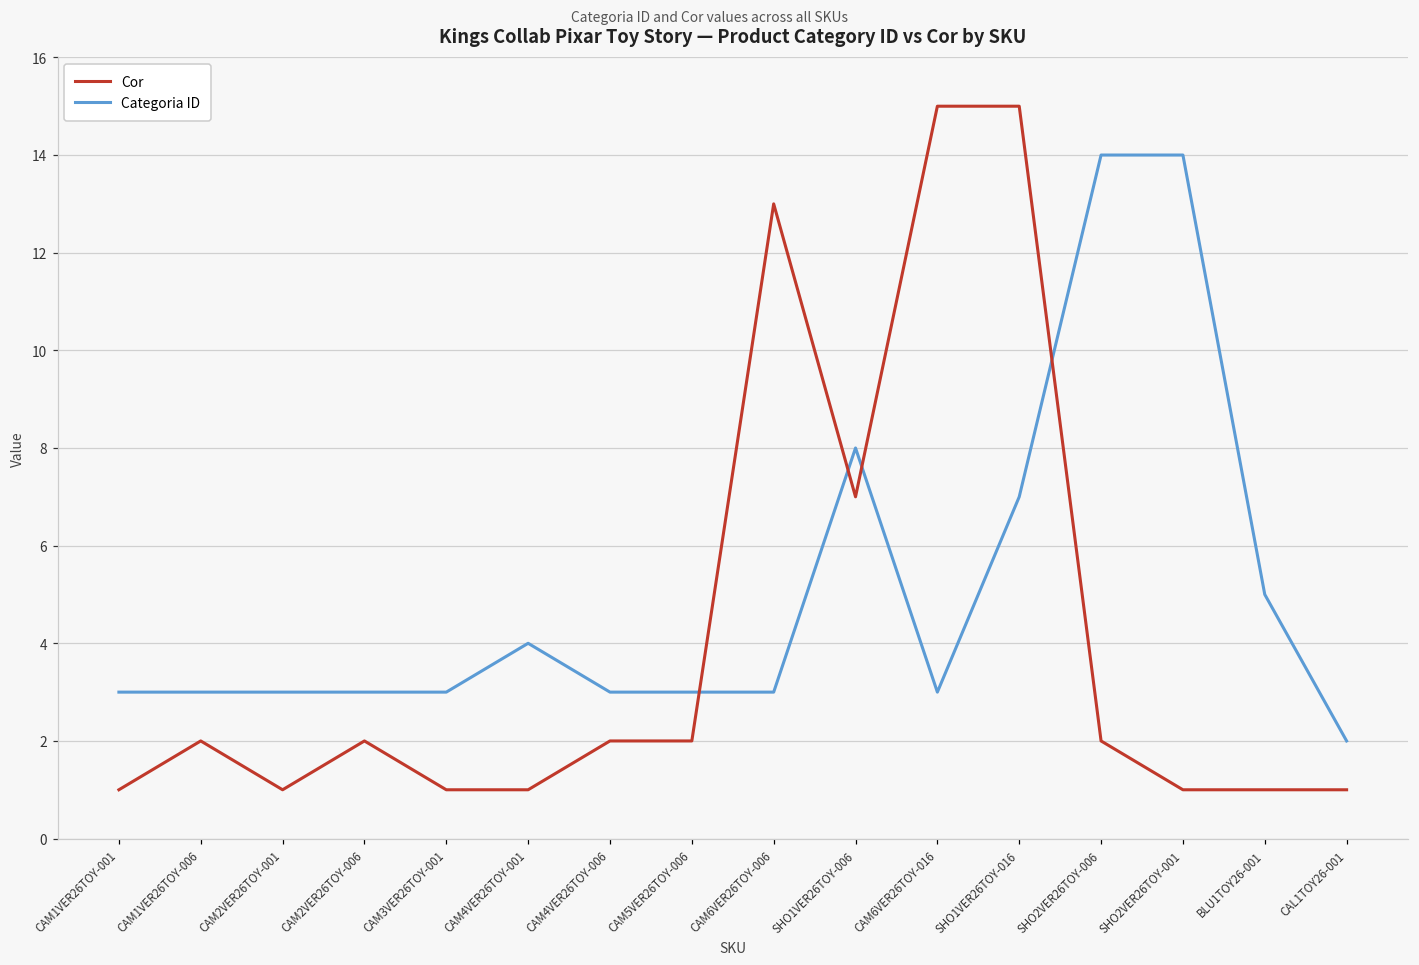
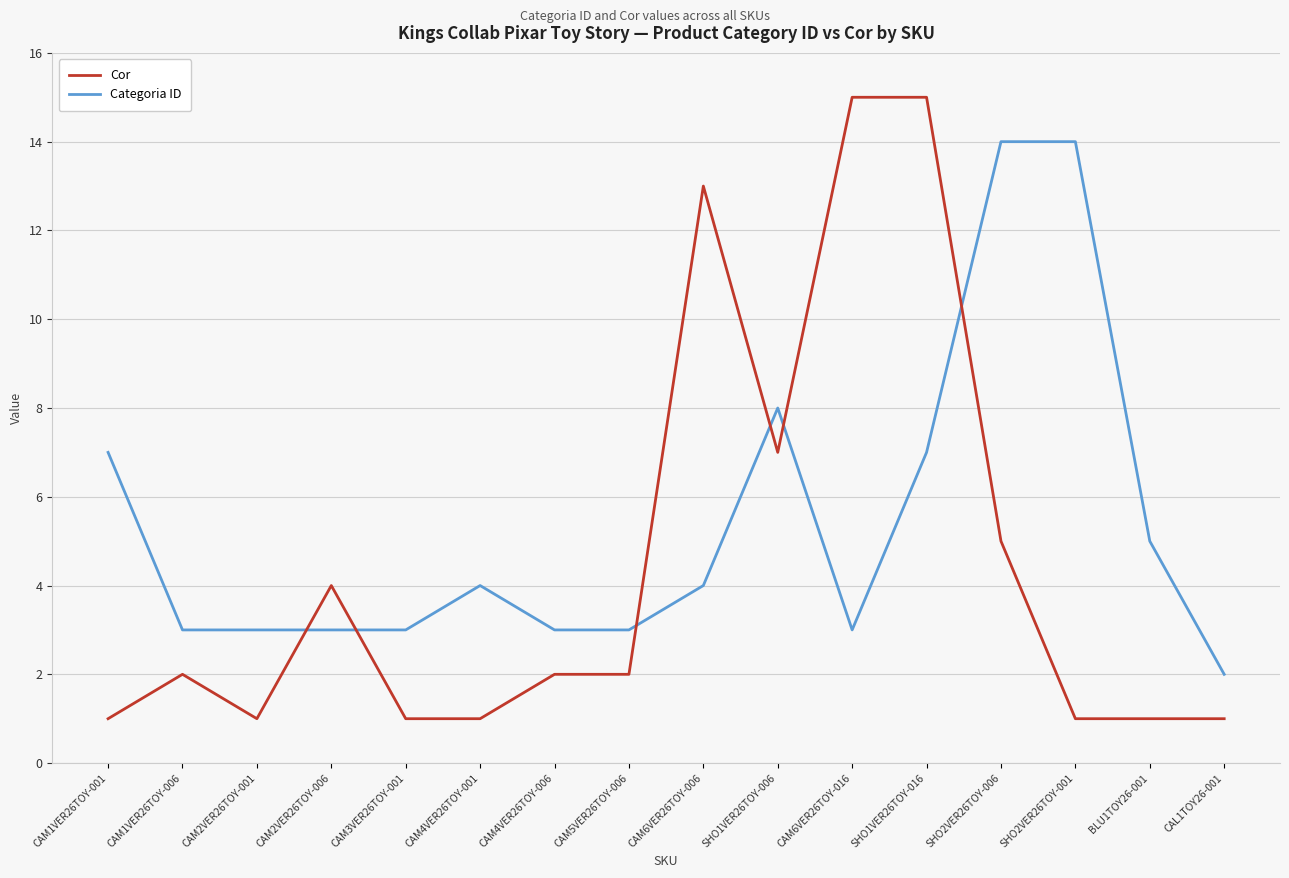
  {
    "Cor": {
      "CAM1VER26TOY-001": 1,
      "CAM1VER26TOY-006": 2,
      "CAM2VER26TOY-001": 1,
-     "CAM2VER26TOY-006": 2,
+     "CAM2VER26TOY-006": 4,
      "CAM3VER26TOY-001": 1,
      "CAM4VER26TOY-001": 1,
      "CAM4VER26TOY-006": 2,
      "CAM5VER26TOY-006": 2,
      "CAM6VER26TOY-006": 13,
      "SHO1VER26TOY-006": 7,
      "CAM6VER26TOY-016": 15,
      "SHO1VER26TOY-016": 15,
-     "SHO2VER26TOY-006": 2,
+     "SHO2VER26TOY-006": 5,
      "SHO2VER26TOY-001": 1,
      "BLU1TOY26-001": 1,
      "CAL1TOY26-001": 1
    },
    "Categoria ID": {
-     "CAM1VER26TOY-001": 3,
+     "CAM1VER26TOY-001": 7,
      "CAM1VER26TOY-006": 3,
      "CAM2VER26TOY-001": 3,
      "CAM2VER26TOY-006": 3,
      "CAM3VER26TOY-001": 3,
      "CAM4VER26TOY-001": 4,
      "CAM4VER26TOY-006": 3,
      "CAM5VER26TOY-006": 3,
-     "CAM6VER26TOY-006": 3,
+     "CAM6VER26TOY-006": 4,
      "SHO1VER26TOY-006": 8,
      "CAM6VER26TOY-016": 3,
      "SHO1VER26TOY-016": 7,
      "SHO2VER26TOY-006": 14,
      "SHO2VER26TOY-001": 14,
      "BLU1TOY26-001": 5,
      "CAL1TOY26-001": 2
    }
  }
